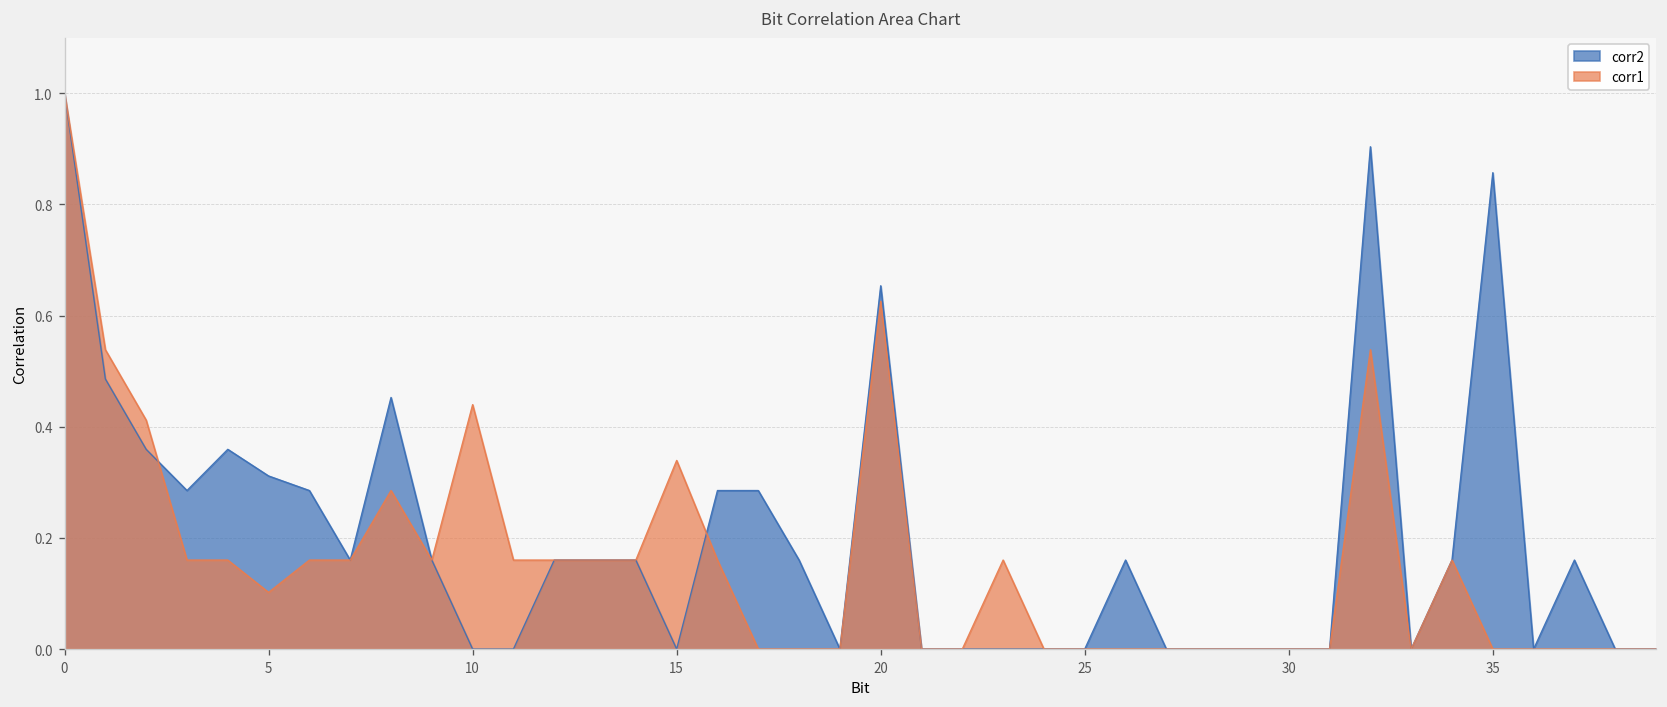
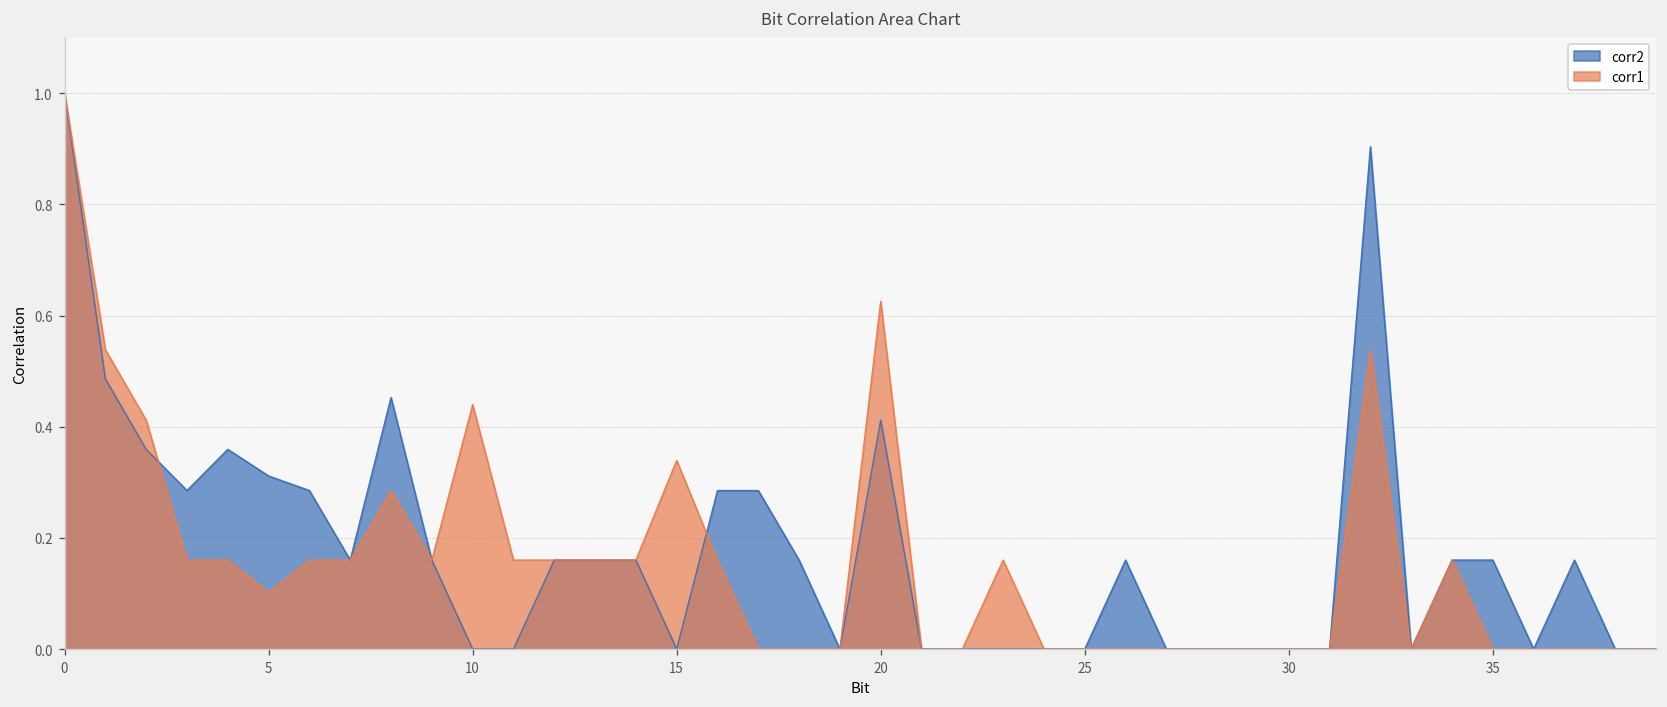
  {
    "corr2": {
      "5": 0.31,
      "10": 0.00,
      "15": 0.00,
-     "20": 0.65,
-     "35": 0.86
+     "20": 0.41,
+     "35": 0.16
    },
    "corr1": {
      "5": 0.10,
      "10": 0.44,
      "15": 0.34,
      "20": 0.63,
      "35": 0.00
    }
  }
